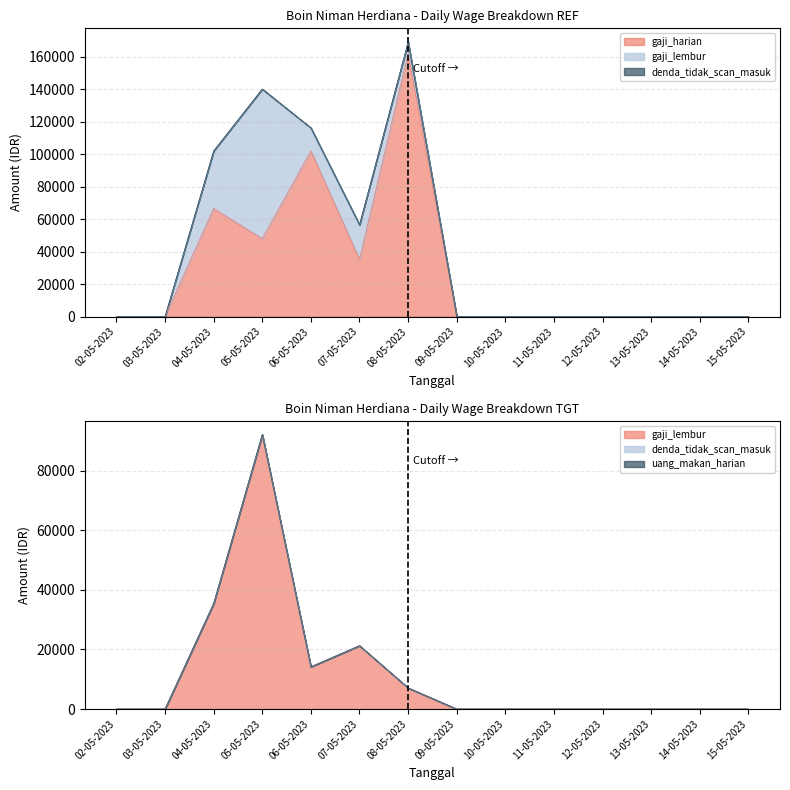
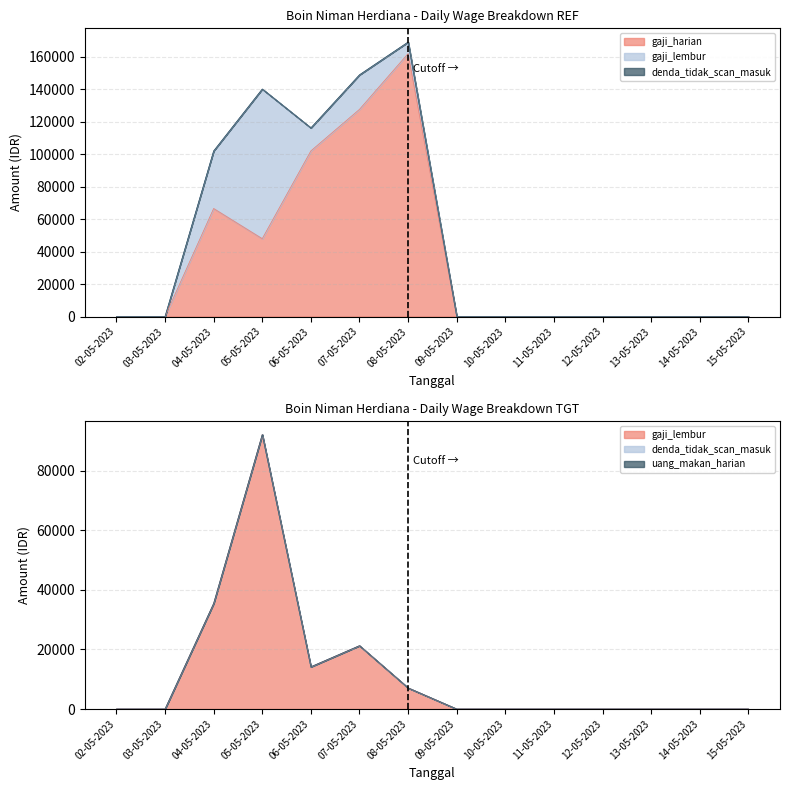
  {
    "Boin Niman Herdiana - Daily Wage Breakdown REF": {
      "gaji_harian": {
        "04-05-2023": 66000,
        "05-05-2023": 48000,
        "06-05-2023": 102000,
-       "07-05-2023": 35000,
+       "07-05-2023": 128000,
        "08-05-2023": 162000
      }
    },
    "Boin Niman Herdiana - Daily Wage Breakdown TGT": {
      "02-05-2023": 0,
      "03-05-2023": 0,
      "04-05-2023": 35000,
      "05-05-2023": 92000,
      "06-05-2023": 14000,
      "07-05-2023": 21000,
      "08-05-2023": 7000,
      "09-05-2023": 0,
      "10-05-2023": 0,
      "11-05-2023": 0,
      "12-05-2023": 0,
      "13-05-2023": 0,
      "14-05-2023": 0,
      "15-05-2023": 0
    }
  }
